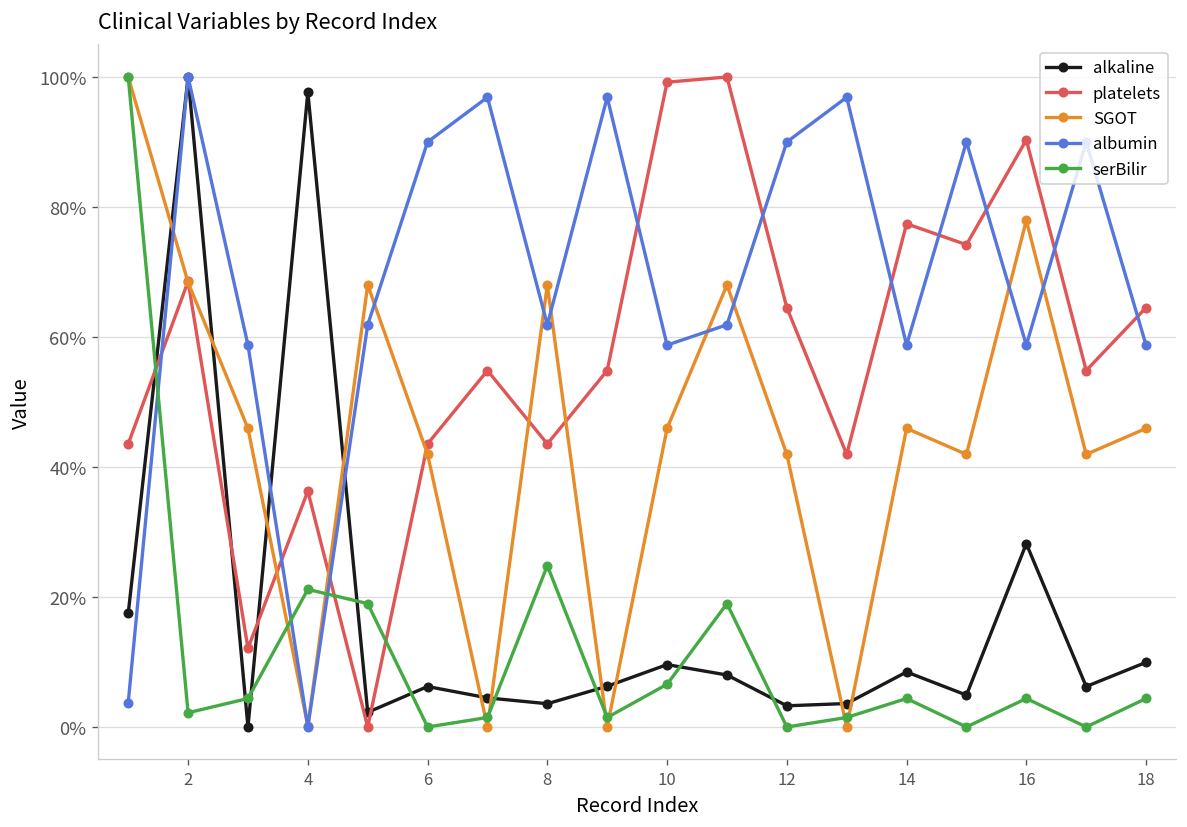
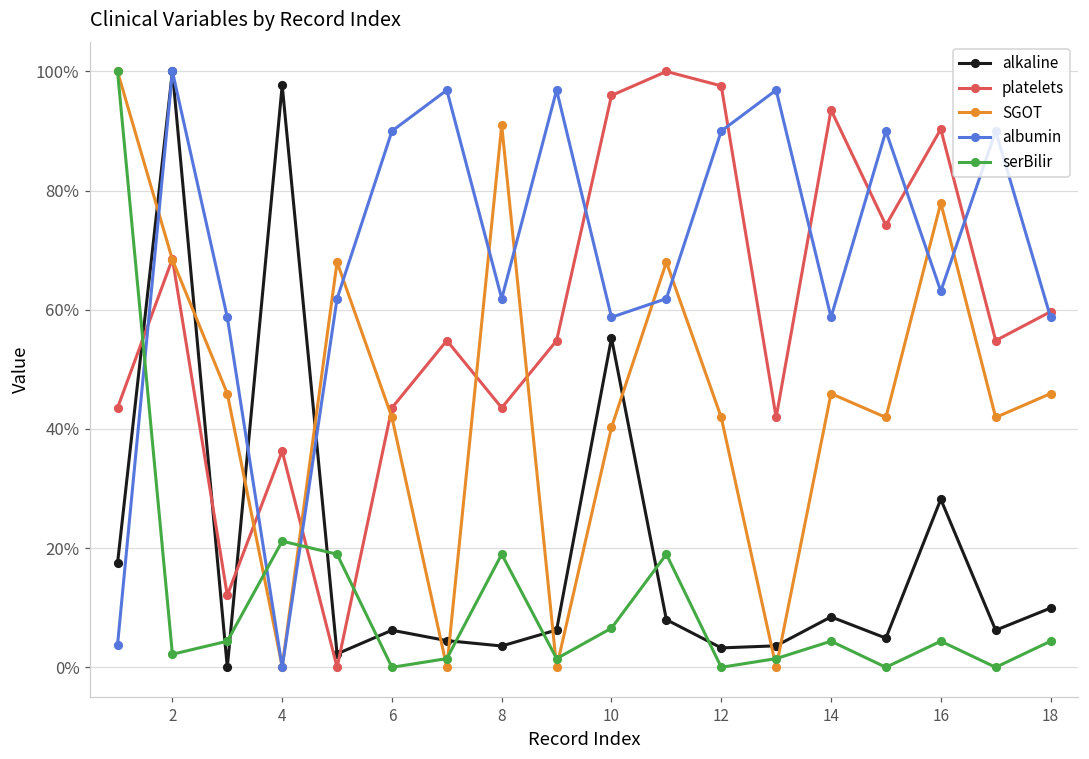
  {
    "alkaline": {
      "4": "98%",
      "6": "6%",
      "8": "4%",
-     "10": "10%",
+     "10": "55%",
      "12": "3%",
      "14": "8%",
      "16": "28%",
      "18": "10%"
    },
    "platelets": {
      "4": "36%",
      "6": "44%",
      "8": "44%",
-     "10": "99%",
-     "12": "65%",
-     "14": "77%",
+     "10": "96%",
+     "12": "98%",
+     "14": "94%",
      "16": "90%",
-     "18": "65%"
+     "18": "60%"
    },
    "SGOT": {
      "6": "42%",
-     "8": "68%",
-     "10": "46%",
+     "8": "91%",
+     "10": "40%",
      "12": "42%",
      "14": "46%",
      "16": "78%",
      "18": "46%"
    },
    "albumin": {
      "6": "90%",
      "8": "62%",
      "10": "59%",
      "12": "90%",
      "14": "59%",
-     "16": "59%",
+     "16": "63%",
      "18": "59%"
    },
    "serBilir": {
      "2": "2%",
      "4": "21%",
      "6": "0%",
-     "8": "25%",
+     "8": "19%",
      "10": "7%",
      "12": "0%",
      "14": "4%",
      "16": "4%",
      "18": "4%"
    }
  }
